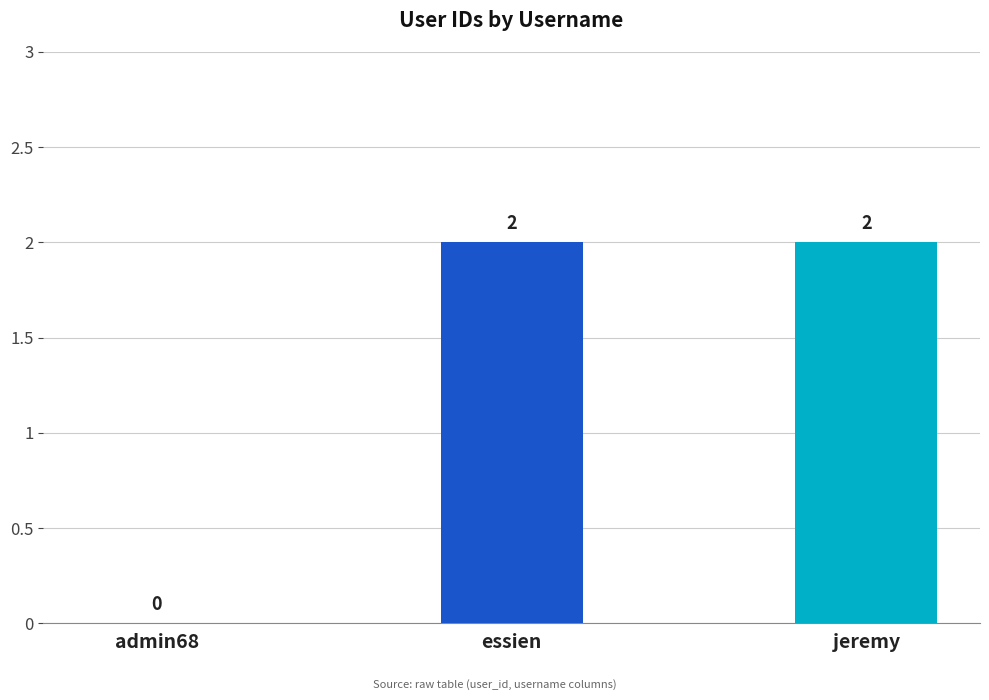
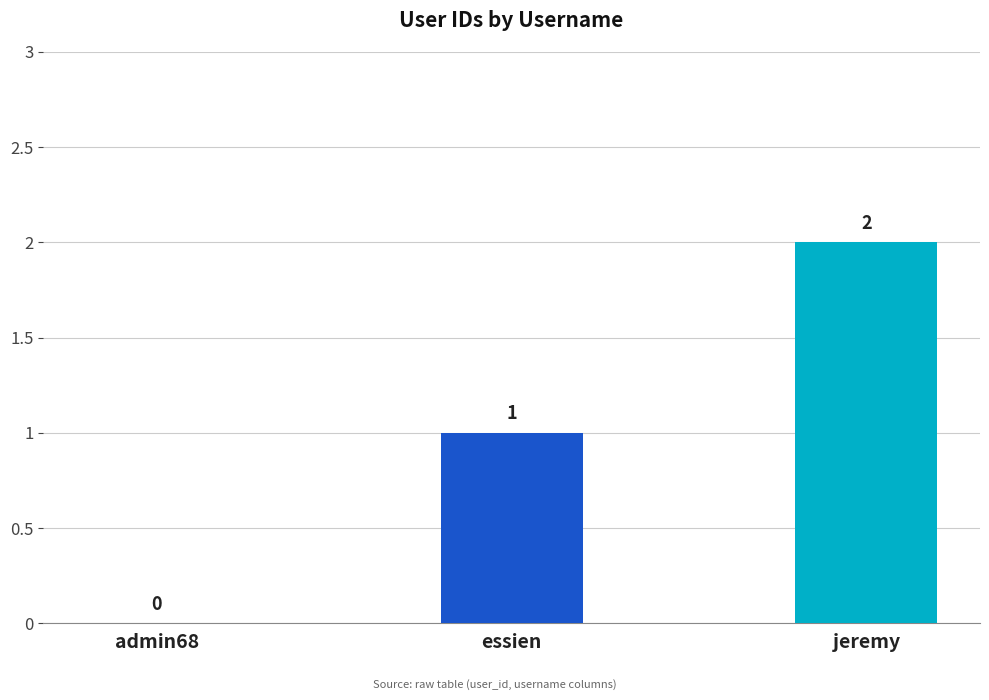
  {
    "admin68": 0,
-   "essien": 2,
+   "essien": 1,
    "jeremy": 2
  }
